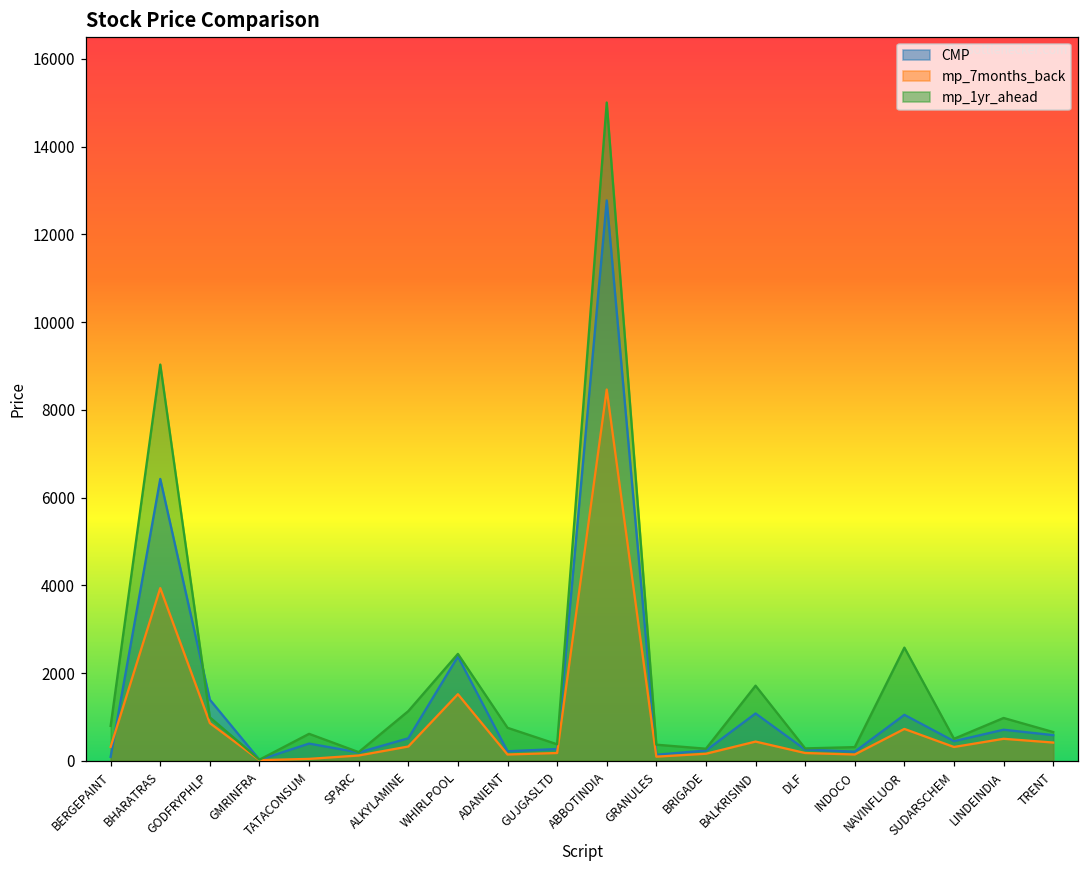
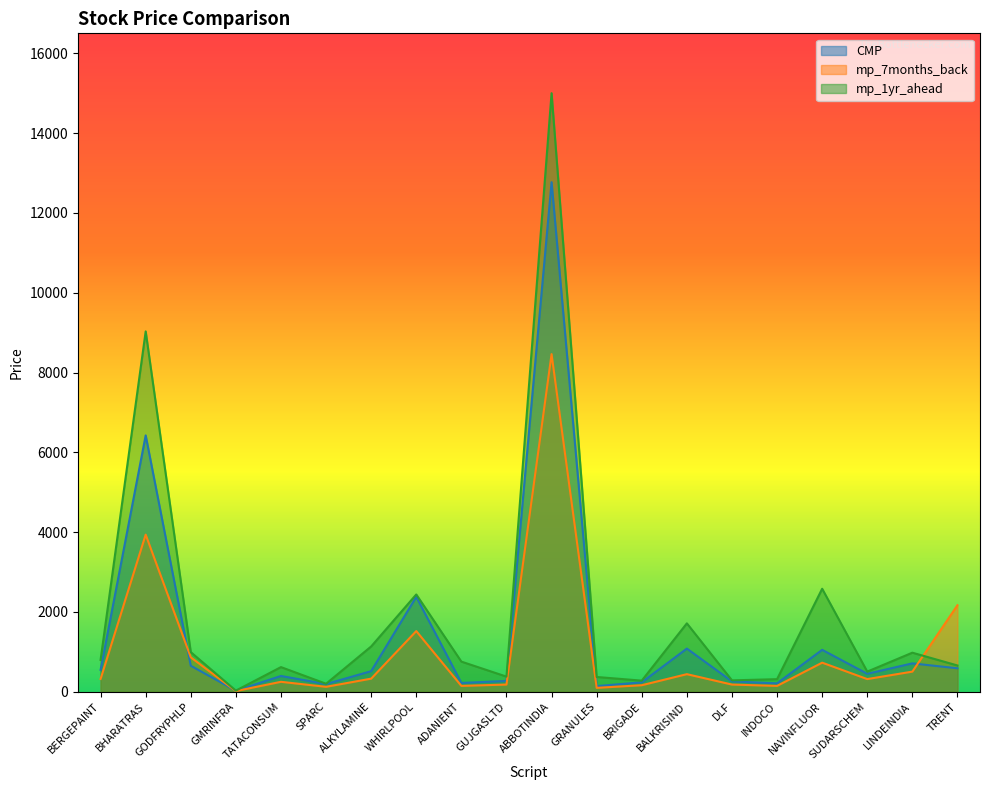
  {
    "CMP": {
-     "BERGEPAINT": 100,
+     "BERGEPAINT": 500,
      "BHARATRAS": 6400,
-     "GODFRYPHLP": 1400,
+     "GODFRYPHLP": 600,
      "TATACONSUM": 400,
      "ALKYLAMINE": 500,
      "ADANIENT": 200,
      "GUJGASLTD": 300,
      "ABBOTINDIA": 12800,
      "BALKRISIND": 1100,
      "NAVINFLUOR": 1000,
      "LINDEINDIA": 700,
      "TRENT": 600
    },
    "mp_7months_back": {
      "BERGEPAINT": 300,
      "BHARATRAS": 3900,
      "GODFRYPHLP": 900,
-     "TATACONSUM": 0,
+     "TATACONSUM": 200,
      "SPARC": 100,
      "ALKYLAMINE": 300,
      "WHIRLPOOL": 1500,
      "ADANIENT": 100,
      "GUJGASLTD": 200,
      "ABBOTINDIA": 8500,
      "BRIGADE": 200,
      "BALKRISIND": 400,
      "DLF": 200,
      "NAVINFLUOR": 700,
      "SUDARSCHEM": 300,
      "LINDEINDIA": 500,
-     "TRENT": 400
+     "TRENT": 2200
    },
    "mp_1yr_ahead": {
      "BERGEPAINT": 800,
      "BHARATRAS": 9000,
      "GODFRYPHLP": 1000,
      "TATACONSUM": 600,
      "ALKYLAMINE": 1100,
      "ADANIENT": 800,
      "GUJGASLTD": 400,
      "ABBOTINDIA": 15000,
      "GRANULES": 400,
      "BALKRISIND": 1700,
      "INDOCO": 300,
      "NAVINFLUOR": 2600,
      "LINDEINDIA": 1000,
      "TRENT": 700
    }
  }
